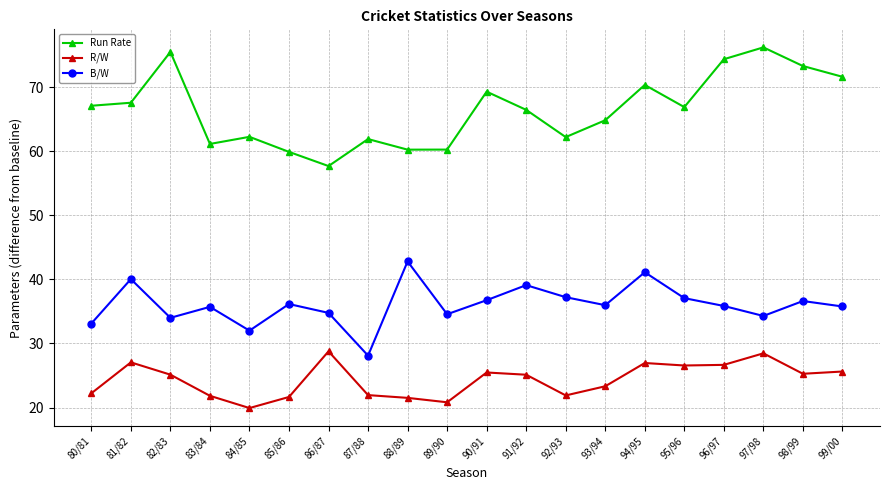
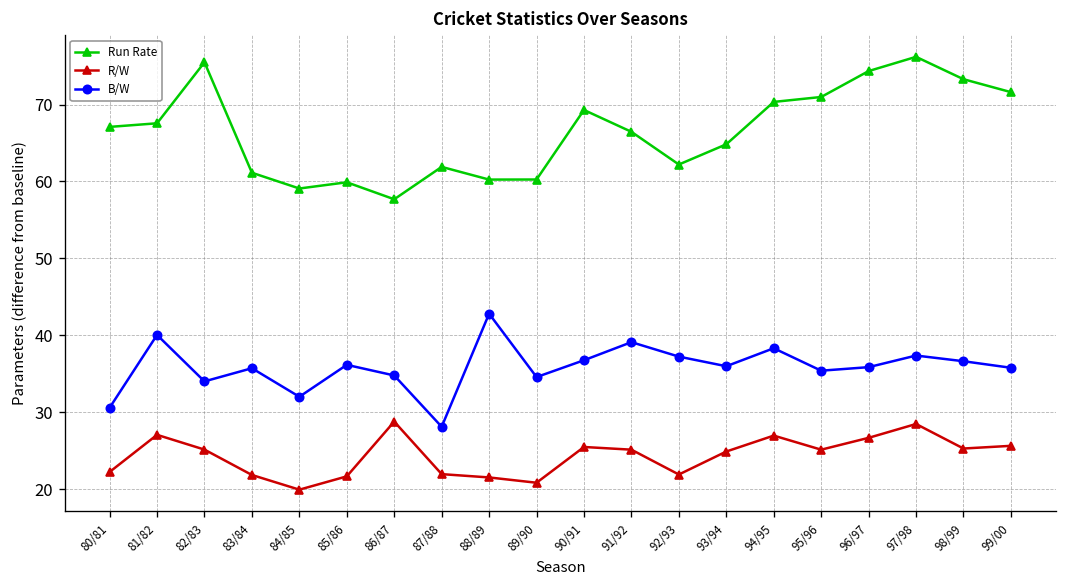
  {
    "Run Rate": {
      "80/81": 67,
      "81/82": 68,
      "82/83": 75,
      "83/84": 61,
-     "84/85": 62,
+     "84/85": 59,
      "85/86": 60,
      "86/87": 58,
      "87/88": 62,
      "88/89": 60,
      "89/90": 60,
      "90/91": 69,
      "91/92": 66,
      "92/93": 62,
      "93/94": 65,
      "94/95": 70,
-     "95/96": 67,
+     "95/96": 71,
      "96/97": 74,
      "97/98": 76,
      "98/99": 73,
      "99/00": 72
    },
    "R/W": {
      "80/81": 22,
      "81/82": 27,
      "82/83": 25,
      "83/84": 22,
      "84/85": 20,
      "85/86": 22,
      "86/87": 29,
      "87/88": 22,
      "88/89": 22,
      "89/90": 21,
      "90/91": 25,
      "91/92": 25,
      "92/93": 22,
-     "93/94": 23,
+     "93/94": 25,
      "94/95": 27,
-     "95/96": 27,
+     "95/96": 25,
      "96/97": 27,
      "97/98": 28,
      "98/99": 25,
      "99/00": 26
    },
    "B/W": {
-     "80/81": 33,
+     "80/81": 31,
      "81/82": 40,
      "82/83": 34,
      "83/84": 36,
      "84/85": 32,
      "85/86": 36,
      "86/87": 35,
      "87/88": 28,
      "88/89": 43,
      "89/90": 35,
      "90/91": 37,
      "91/92": 39,
      "92/93": 37,
      "93/94": 36,
-     "94/95": 41,
-     "95/96": 37,
+     "94/95": 38,
+     "95/96": 35,
      "96/97": 36,
-     "97/98": 34,
+     "97/98": 37,
      "98/99": 37,
      "99/00": 36
    }
  }
